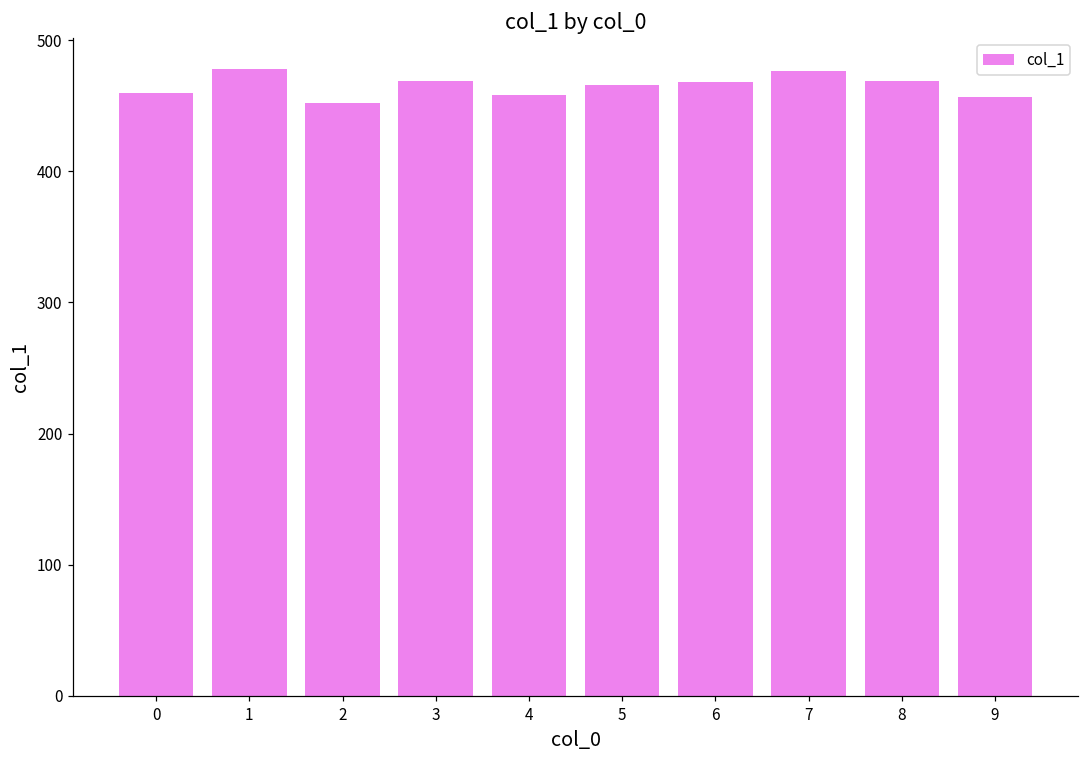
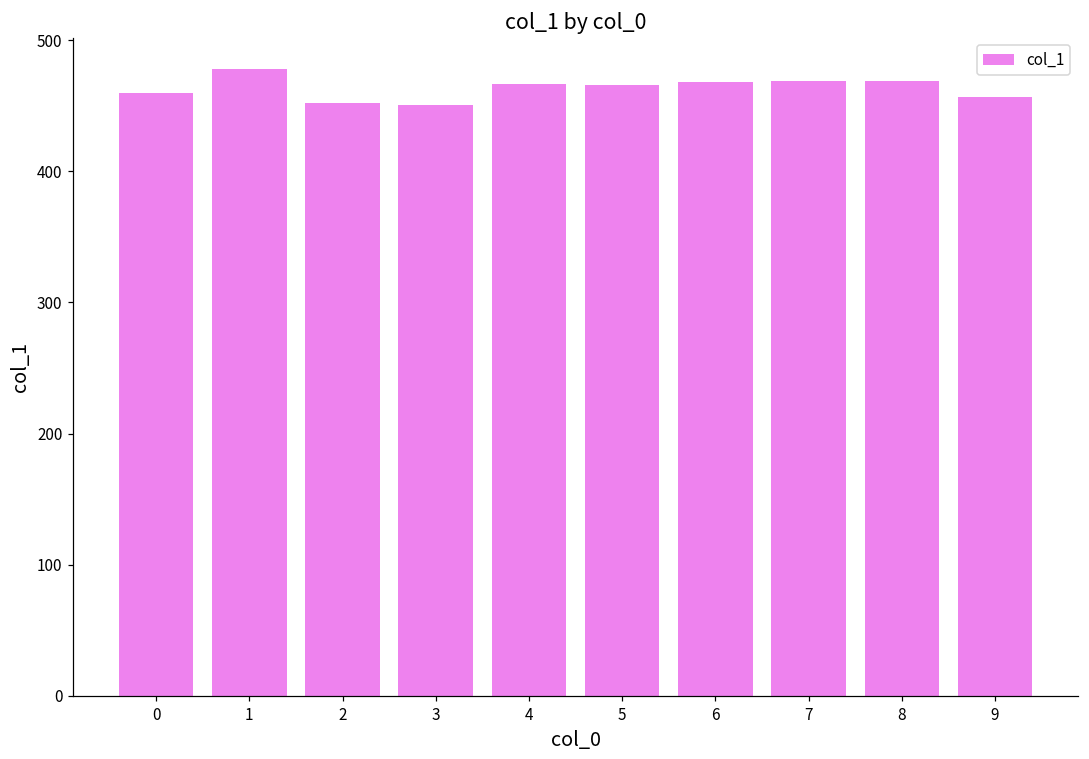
  {
    "0": 460,
    "1": 478,
    "2": 452,
-   "3": 469,
-   "4": 458,
+   "3": 450,
+   "4": 467,
    "5": 466,
    "6": 468,
-   "7": 476,
+   "7": 469,
    "8": 469,
    "9": 457
  }
